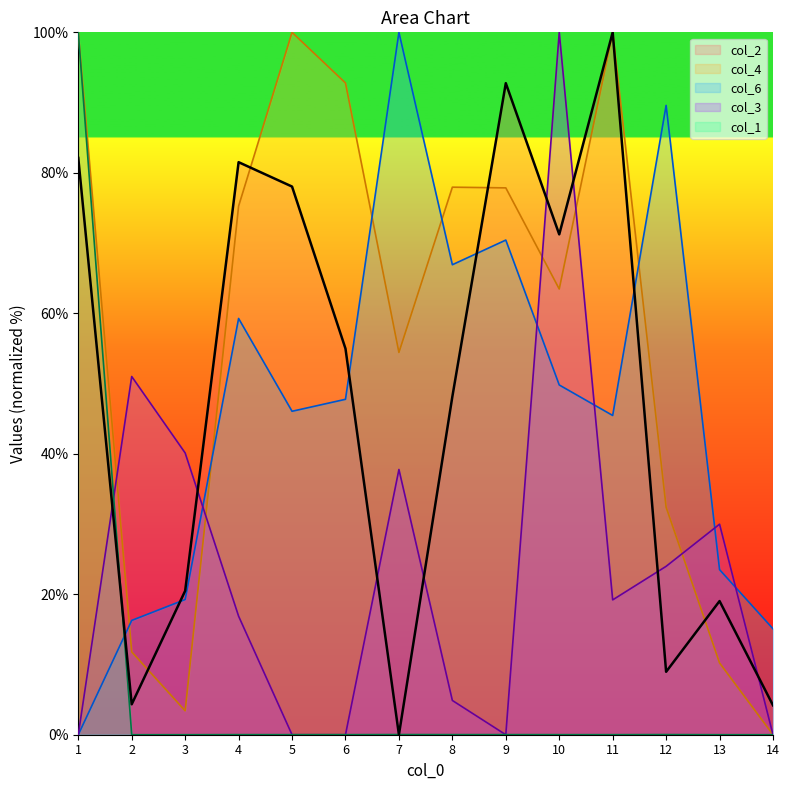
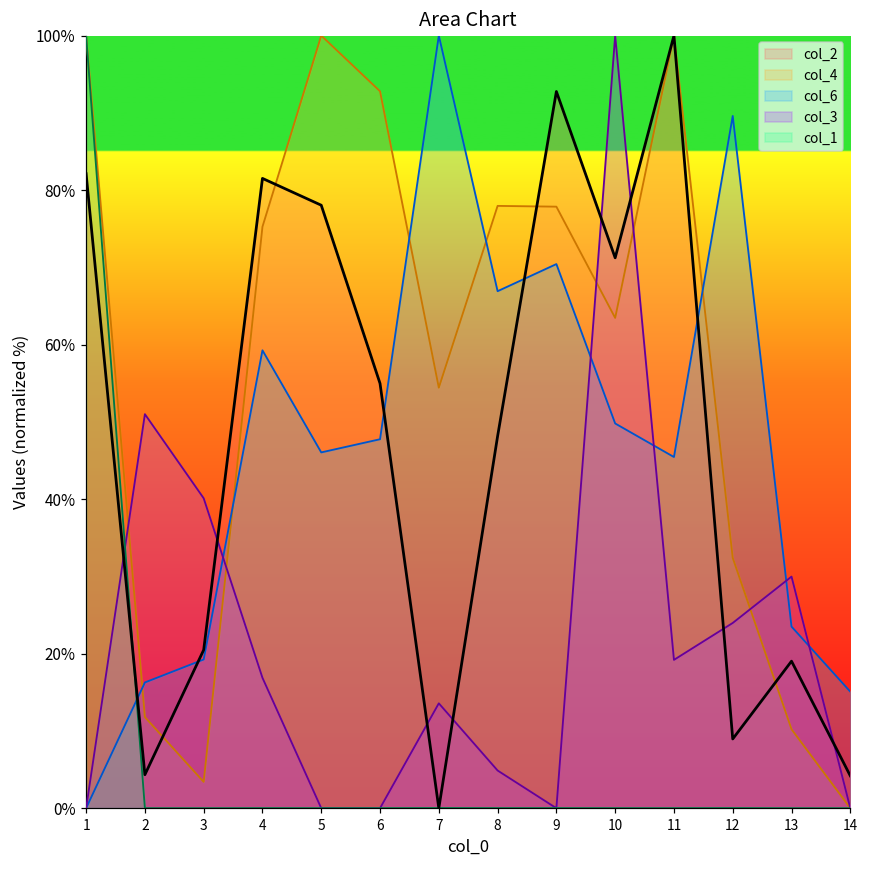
  {
    "col_3": {
      "2": "51%",
      "3": "40%",
      "4": "17%",
-     "7": "38%",
+     "7": "14%",
      "8": "5%",
      "10": "100%",
      "11": "19%",
      "12": "24%",
      "13": "30%"
    }
  }
